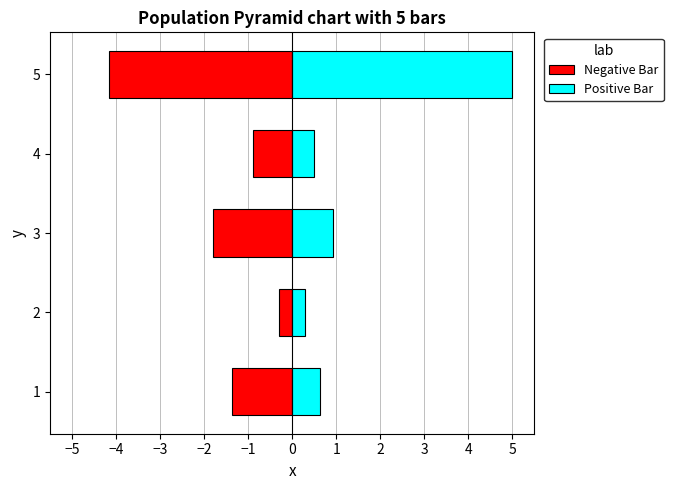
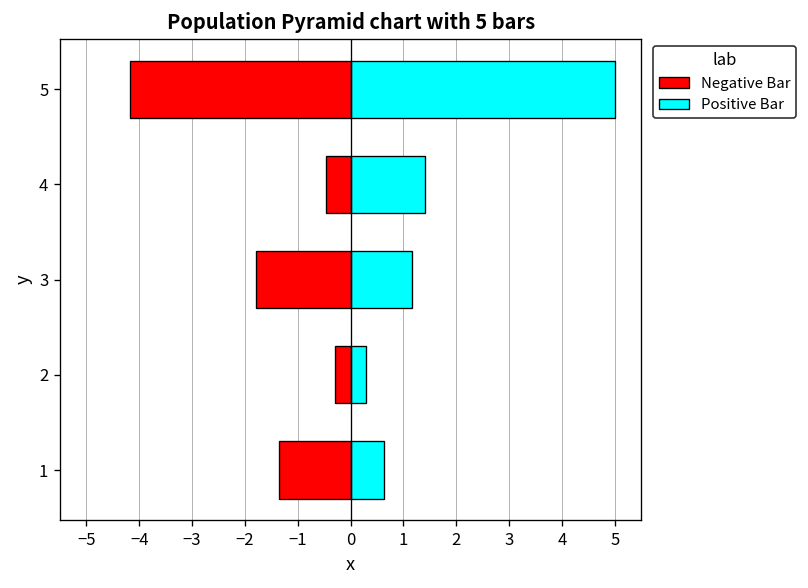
  {
    "Negative Bar": {
      "5": -4.2,
-     "4": -0.9,
+     "4": -0.5,
      "3": -1.8,
      "2": -0.3,
      "1": -1.4
    },
    "Positive Bar": {
      "5": 5.0,
-     "4": 0.5,
-     "3": 0.9,
+     "4": 1.4,
+     "3": 1.2,
      "2": 0.3,
      "1": 0.6
    }
  }
